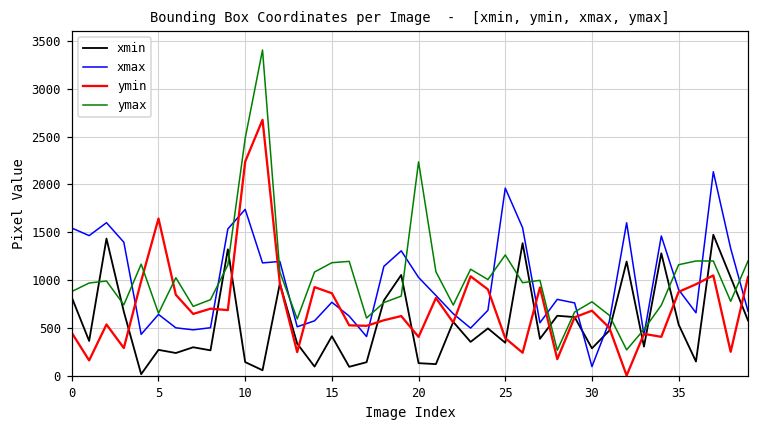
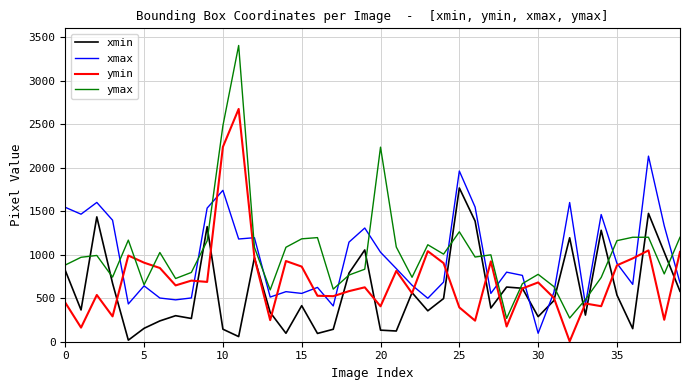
  {
    "xmin": {
      "0": 800,
-     "5": 300,
+     "5": 200,
      "10": 100,
      "15": 400,
      "20": 100,
-     "25": 300,
+     "25": 1800,
      "30": 300,
      "35": 500
    },
    "xmax": {
      "0": 1500,
      "10": 1700,
-     "15": 800,
+     "15": 600,
      "20": 1000,
      "25": 2000,
      "30": 100
    },
    "ymin": {
      "0": 400,
-     "5": 1600,
+     "5": 900,
      "10": 2200,
      "15": 900,
      "20": 400,
      "25": 400,
      "30": 700
    },
    "ymax": {
      "0": 900,
      "10": 2500,
      "15": 1200,
      "20": 2200,
      "25": 1300,
      "30": 800,
      "35": 1200
    }
  }
